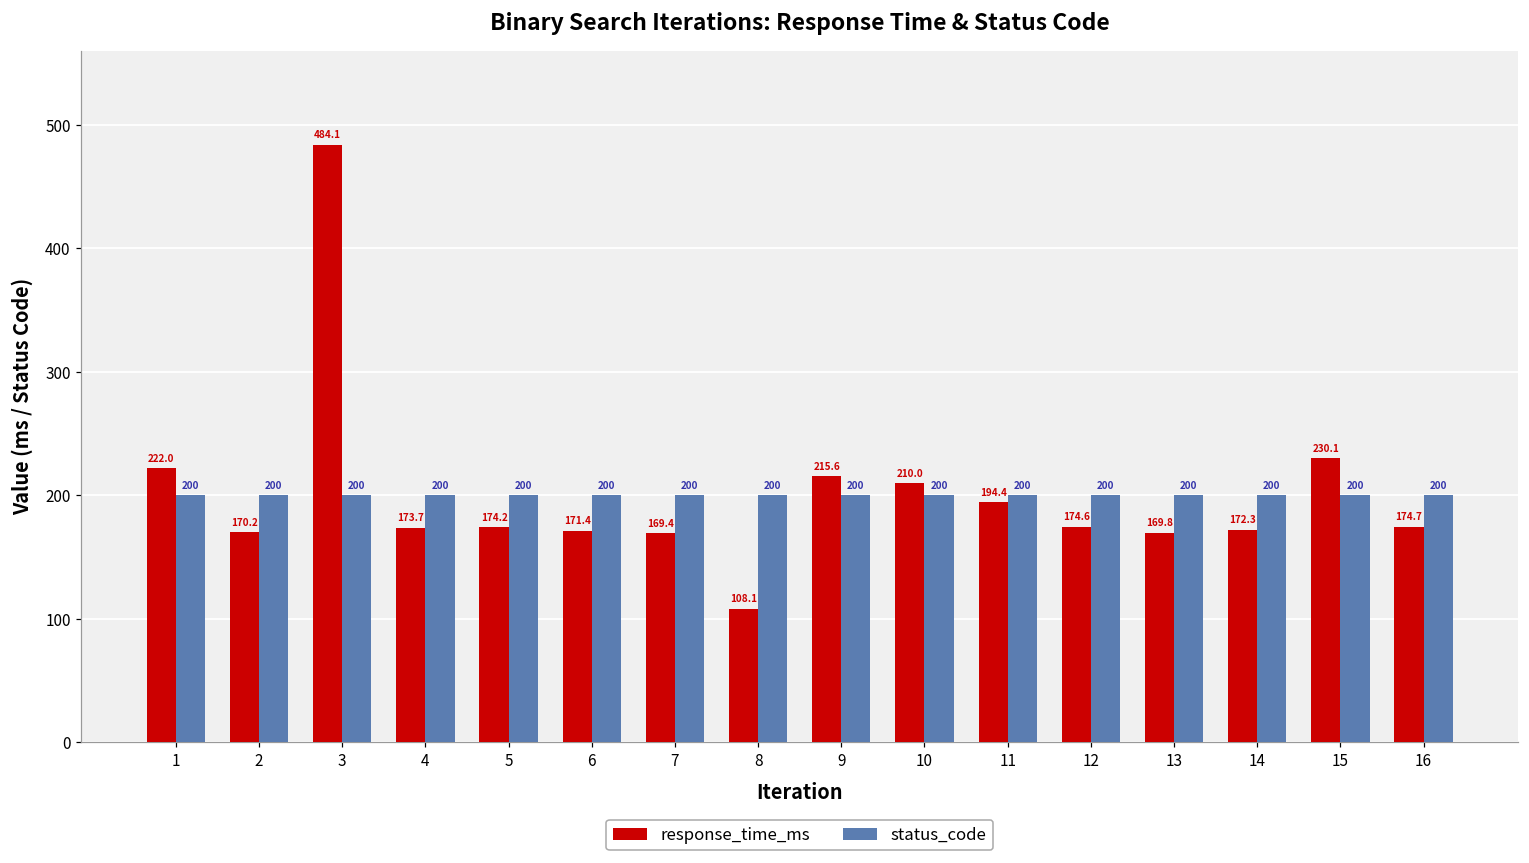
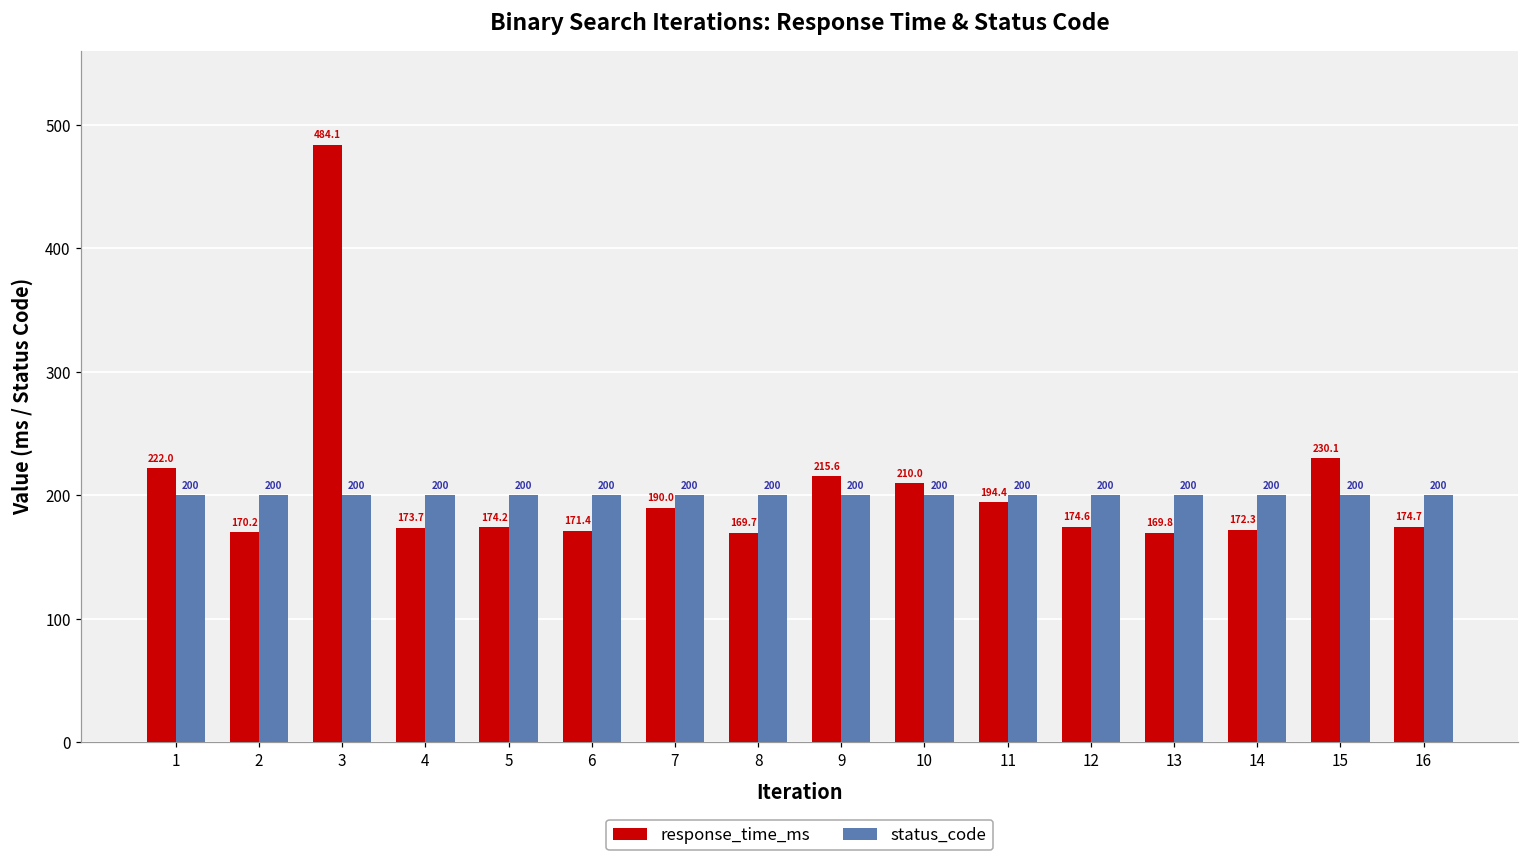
  {
    "response_time_ms": {
      "1": 222.0,
      "2": 170.2,
      "3": 484.1,
      "4": 173.7,
      "5": 174.2,
      "6": 171.4,
-     "7": 169.4,
-     "8": 108.1,
+     "7": 190.0,
+     "8": 169.7,
      "9": 215.6,
      "10": 210.0,
      "11": 194.4,
      "12": 174.6,
      "13": 169.8,
      "14": 172.3,
      "15": 230.1,
      "16": 174.7
    },
    "status_code": {
      "1": 200,
      "2": 200,
      "3": 200,
      "4": 200,
      "5": 200,
      "6": 200,
      "7": 200,
      "8": 200,
      "9": 200,
      "10": 200,
      "11": 200,
      "12": 200,
      "13": 200,
      "14": 200,
      "15": 200,
      "16": 200
    }
  }
